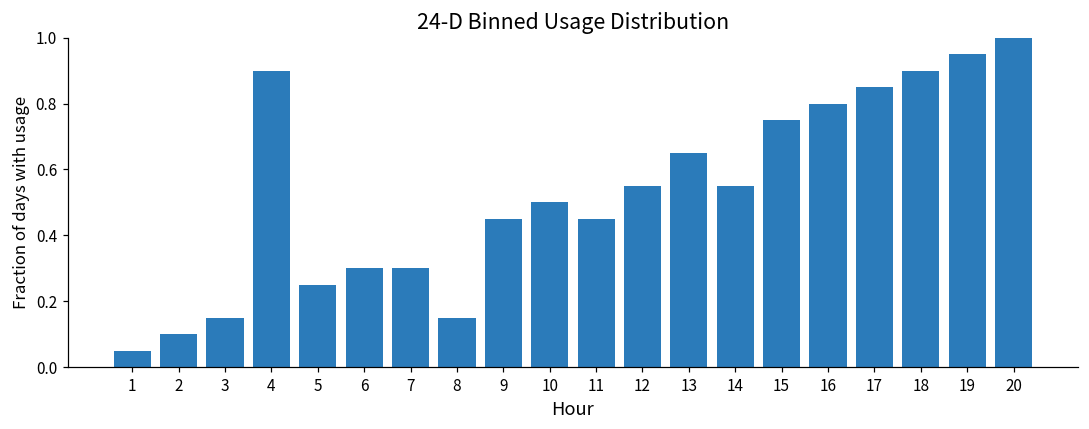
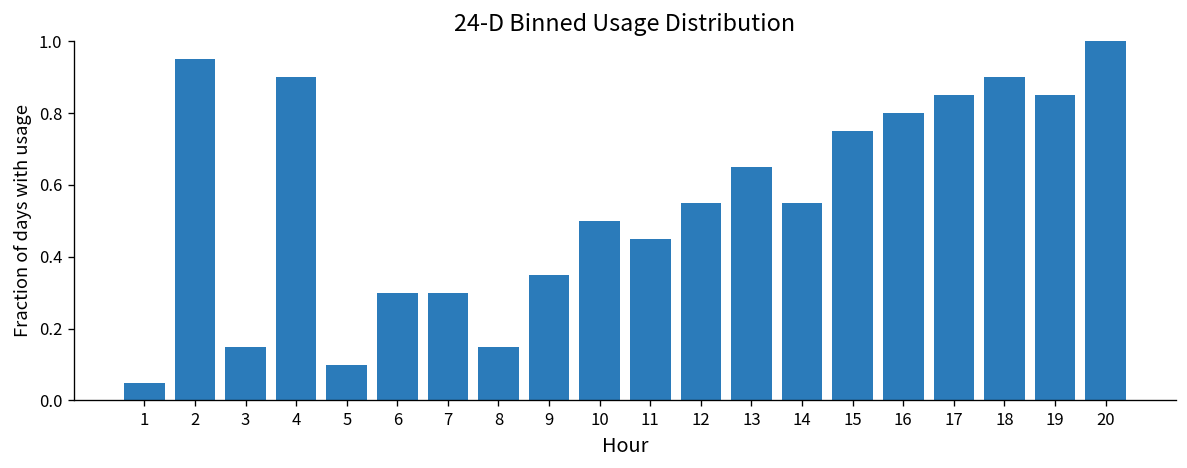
  {
    "1": 0.05,
-   "2": 0.10,
+   "2": 0.95,
    "3": 0.15,
    "4": 0.90,
-   "5": 0.25,
+   "5": 0.10,
    "6": 0.30,
    "7": 0.30,
    "8": 0.15,
-   "9": 0.45,
+   "9": 0.35,
    "10": 0.50,
    "11": 0.45,
    "12": 0.55,
    "13": 0.65,
    "14": 0.55,
    "15": 0.75,
    "16": 0.80,
    "17": 0.85,
    "18": 0.90,
-   "19": 0.95,
+   "19": 0.85,
    "20": 1.00
  }
